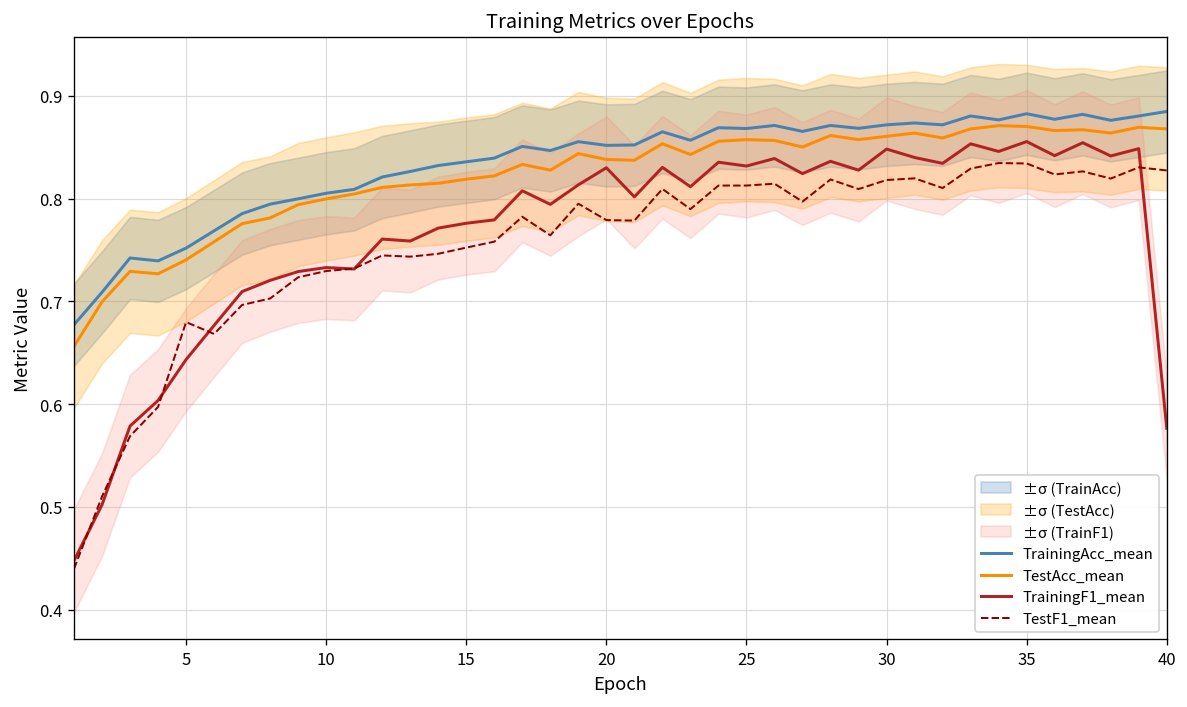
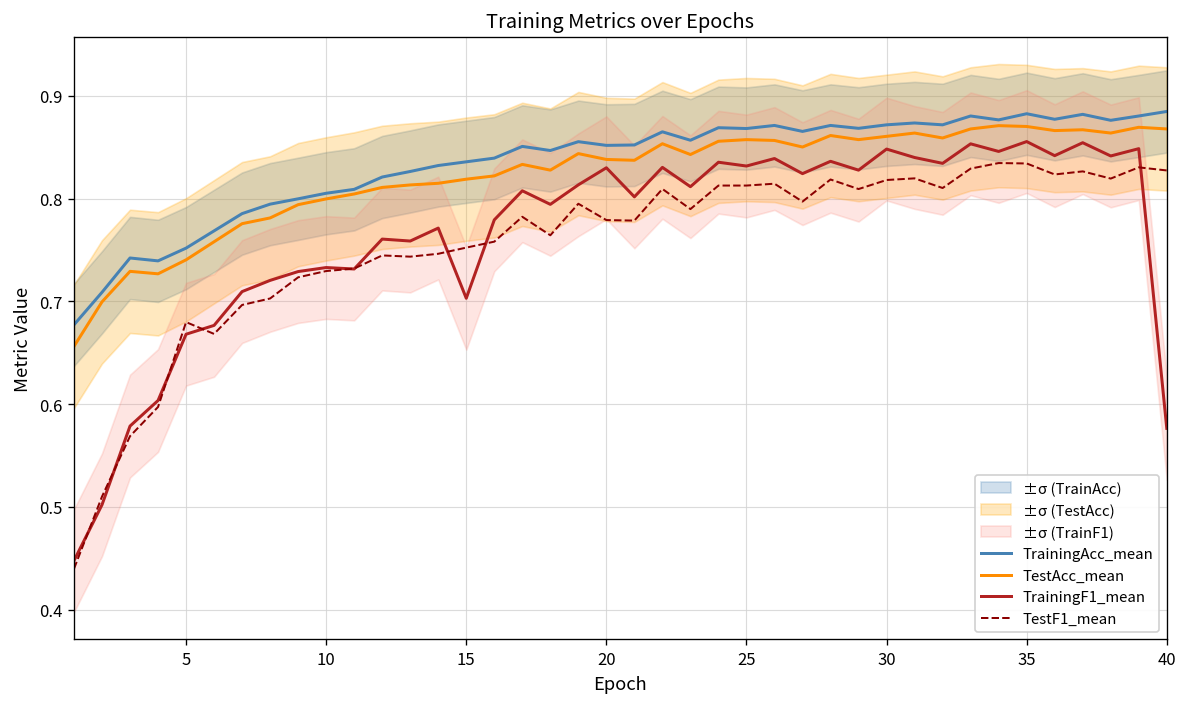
  {
    "TrainingF1_mean": {
-     "5": 0.64,
+     "5": 0.67,
      "10": 0.73,
-     "15": 0.78,
+     "15": 0.70,
      "20": 0.83,
      "25": 0.83,
      "30": 0.85,
      "35": 0.86,
      "40": 0.58
    },
    "TestF1_mean": {
      "5": 0.68,
      "10": 0.73,
      "20": 0.78,
      "25": 0.81,
      "30": 0.82,
      "35": 0.83,
      "40": 0.83
    }
  }
